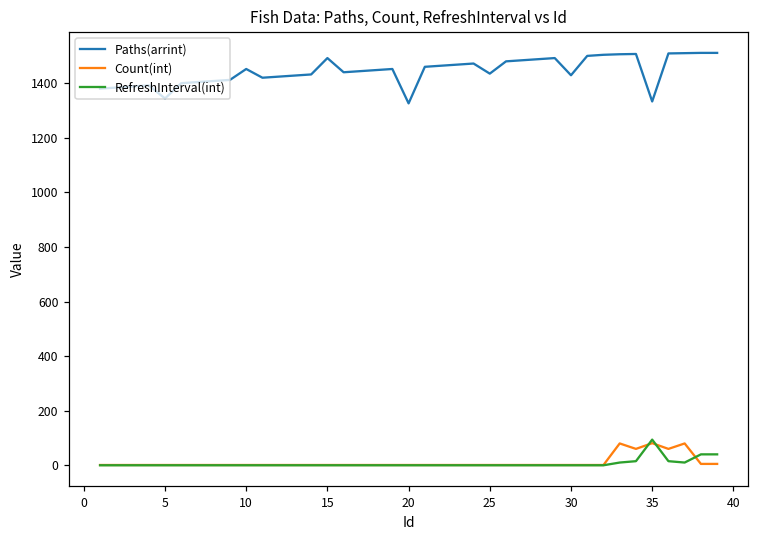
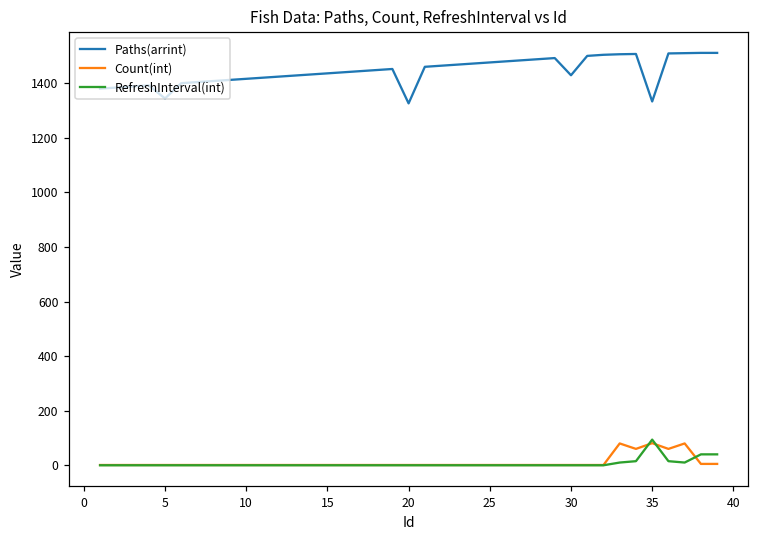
  {
    "Paths(arrint)": {
      "5": 1340,
-     "10": 1450,
-     "15": 1490,
+     "10": 1420,
+     "15": 1440,
      "20": 1330,
-     "25": 1440,
+     "25": 1480,
      "30": 1430,
      "35": 1330
    },
    "Count(int)": {
      "35": 80
    },
    "RefreshInterval(int)": {
      "35": 90
    }
  }
